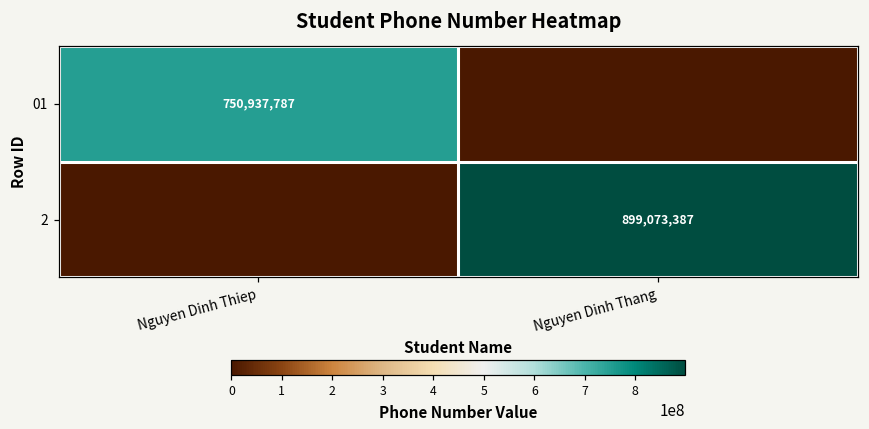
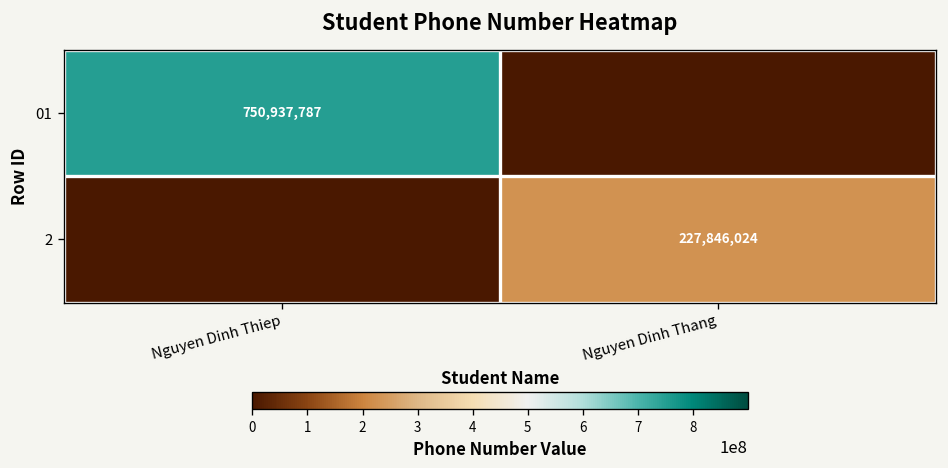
  {
    "01": {
      "Nguyen Dinh Thiep": "750,937,787"
    },
    "2": {
-     "Nguyen Dinh Thang": "899,073,387"
+     "Nguyen Dinh Thang": "227,846,024"
    }
  }
